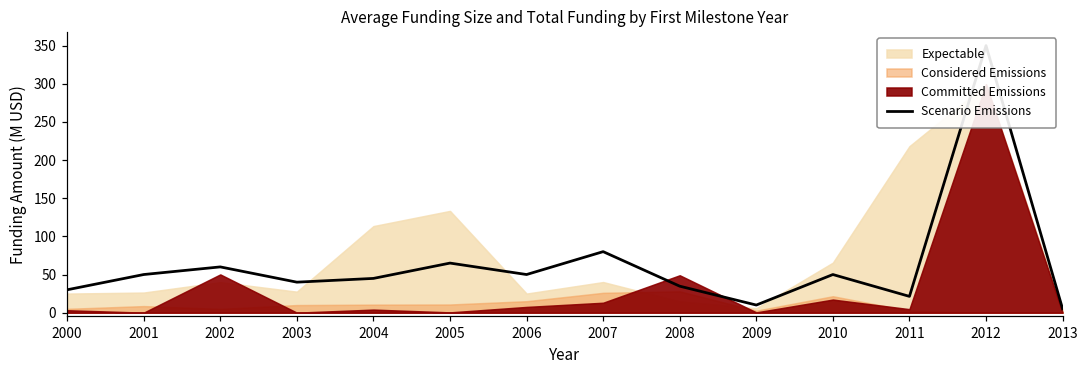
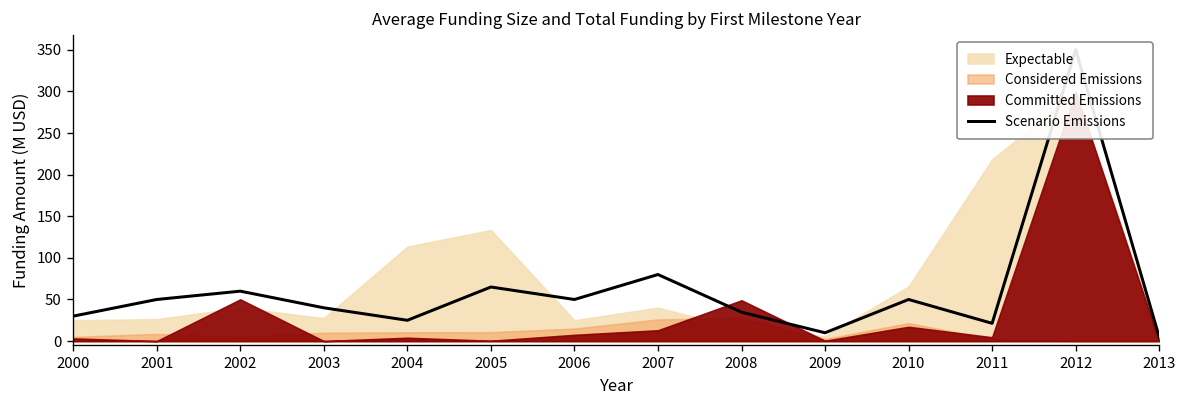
  {
    "Scenario Emissions": {
      "2000": 30,
      "2001": 50,
      "2002": 60,
      "2003": 40,
-     "2004": 40,
+     "2004": 30,
      "2005": 70,
      "2006": 50,
      "2007": 80,
      "2008": 30,
      "2009": 10,
      "2010": 50,
      "2011": 20
    },
    "Expectable": {
      "2000": 30,
      "2001": 30,
      "2002": 40,
      "2003": 30,
      "2004": 110,
      "2005": 130,
      "2006": 30,
      "2007": 40,
      "2008": 10,
      "2010": 70,
      "2011": 220
    },
    "Considered Emissions": {
      "2001": 10,
      "2002": 10,
      "2003": 10,
      "2004": 10,
      "2005": 10,
      "2006": 20,
      "2007": 30,
      "2008": 30,
      "2010": 20,
      "2012": 0
    },
    "Committed Emissions": {
      "2001": 0,
      "2002": 50,
      "2003": 0,
      "2004": 0,
      "2006": 10,
      "2007": 10,
      "2008": 50,
      "2010": 20
    }
  }
